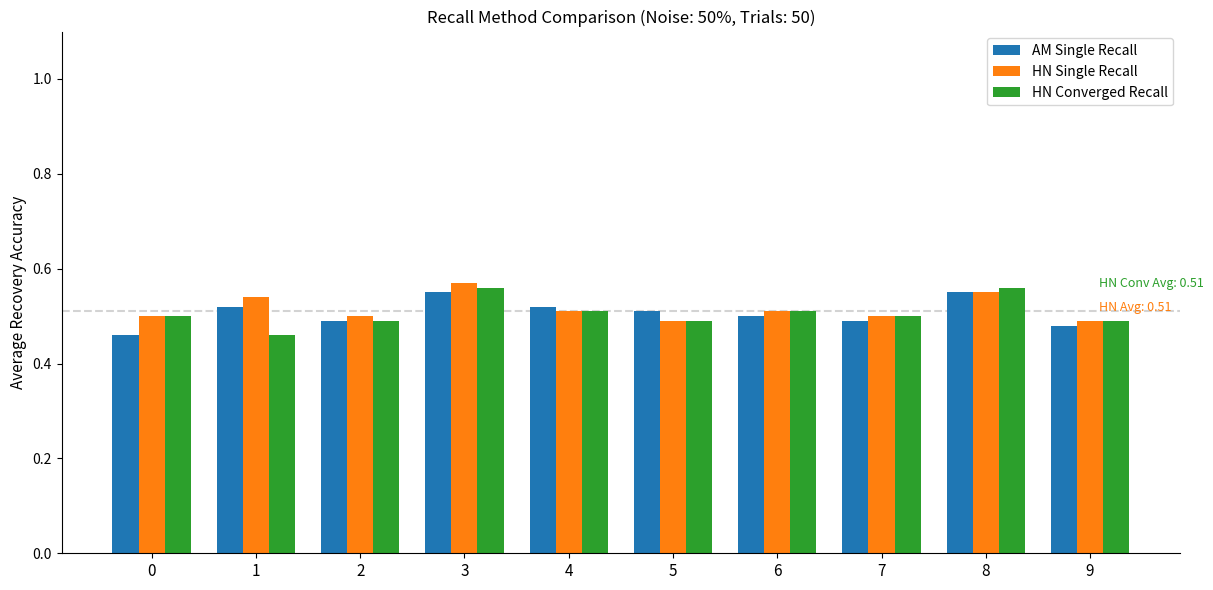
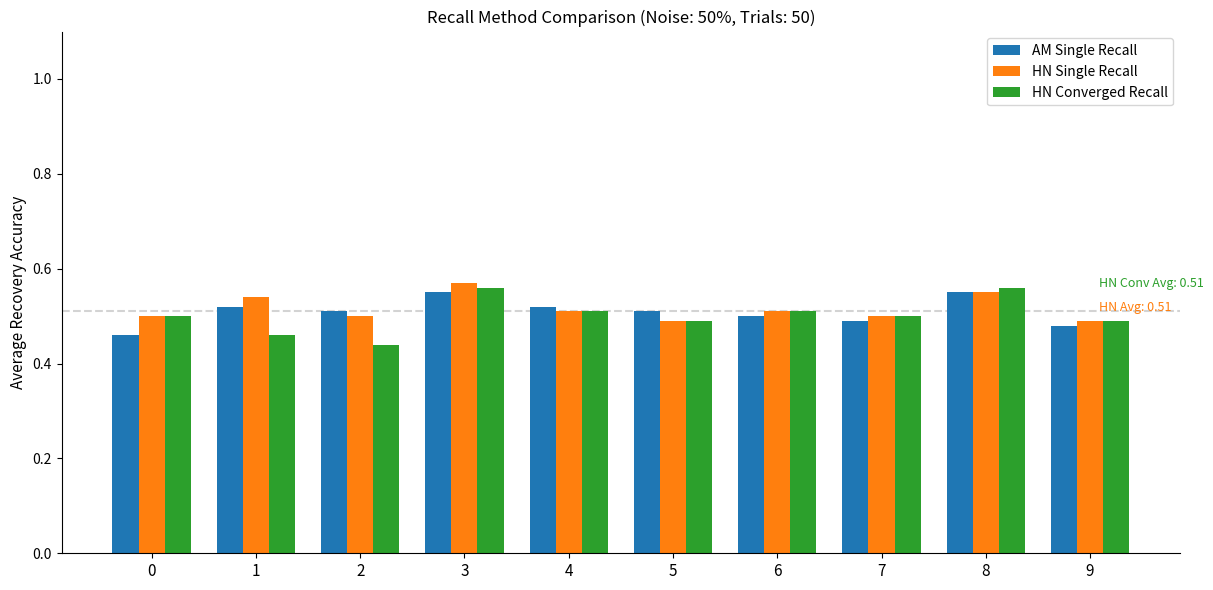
  {
    "AM Single Recall": {
      "0": 0.46,
      "1": 0.52,
-     "2": 0.49,
+     "2": 0.51,
      "3": 0.55,
      "4": 0.52,
      "5": 0.51,
      "6": 0.50,
      "7": 0.49,
      "8": 0.55,
      "9": 0.48
    },
    "HN Single Recall": {
      "0": 0.50,
      "1": 0.54,
      "2": 0.50,
      "3": 0.57,
      "4": 0.51,
      "5": 0.49,
      "6": 0.51,
      "7": 0.50,
      "8": 0.55,
      "9": 0.49
    },
    "HN Converged Recall": {
      "0": 0.50,
      "1": 0.46,
-     "2": 0.49,
+     "2": 0.44,
      "3": 0.56,
      "4": 0.51,
      "5": 0.49,
      "6": 0.51,
      "7": 0.50,
      "8": 0.56,
      "9": 0.49
    }
  }
